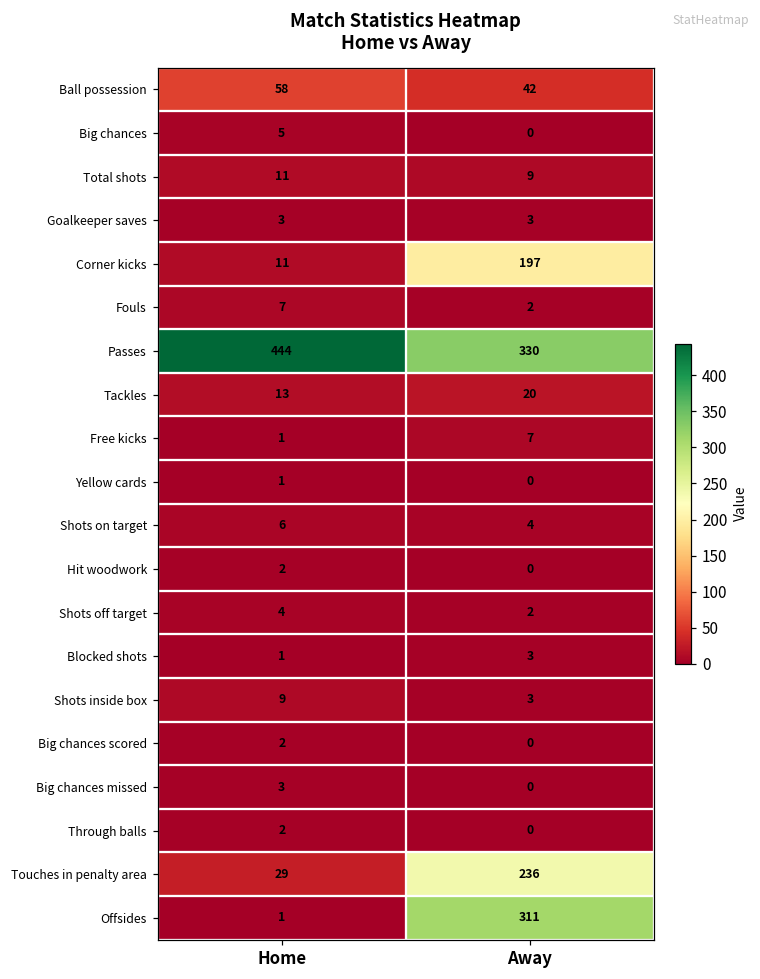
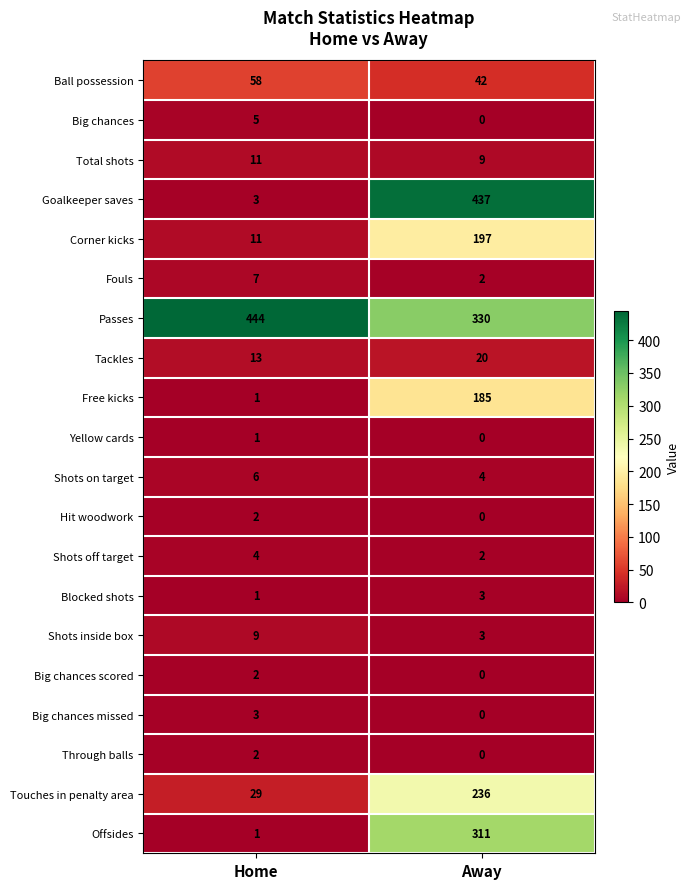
  {
    "Ball possession": {
      "Home": 58,
      "Away": 42
    },
    "Big chances": {
      "Home": 5,
      "Away": 0
    },
    "Total shots": {
      "Home": 11,
      "Away": 9
    },
    "Goalkeeper saves": {
      "Home": 3,
-     "Away": 3
+     "Away": 437
    },
    "Corner kicks": {
      "Home": 11,
      "Away": 197
    },
    "Fouls": {
      "Home": 7,
      "Away": 2
    },
    "Passes": {
      "Home": 444,
      "Away": 330
    },
    "Tackles": {
      "Home": 13,
      "Away": 20
    },
    "Free kicks": {
      "Home": 1,
-     "Away": 7
+     "Away": 185
    },
    "Yellow cards": {
      "Home": 1,
      "Away": 0
    },
    "Shots on target": {
      "Home": 6,
      "Away": 4
    },
    "Hit woodwork": {
      "Home": 2,
      "Away": 0
    },
    "Shots off target": {
      "Home": 4,
      "Away": 2
    },
    "Blocked shots": {
      "Home": 1,
      "Away": 3
    },
    "Shots inside box": {
      "Home": 9,
      "Away": 3
    },
    "Big chances scored": {
      "Home": 2,
      "Away": 0
    },
    "Big chances missed": {
      "Home": 3,
      "Away": 0
    },
    "Through balls": {
      "Home": 2,
      "Away": 0
    },
    "Touches in penalty area": {
      "Home": 29,
      "Away": 236
    },
    "Offsides": {
      "Home": 1,
      "Away": 311
    }
  }
